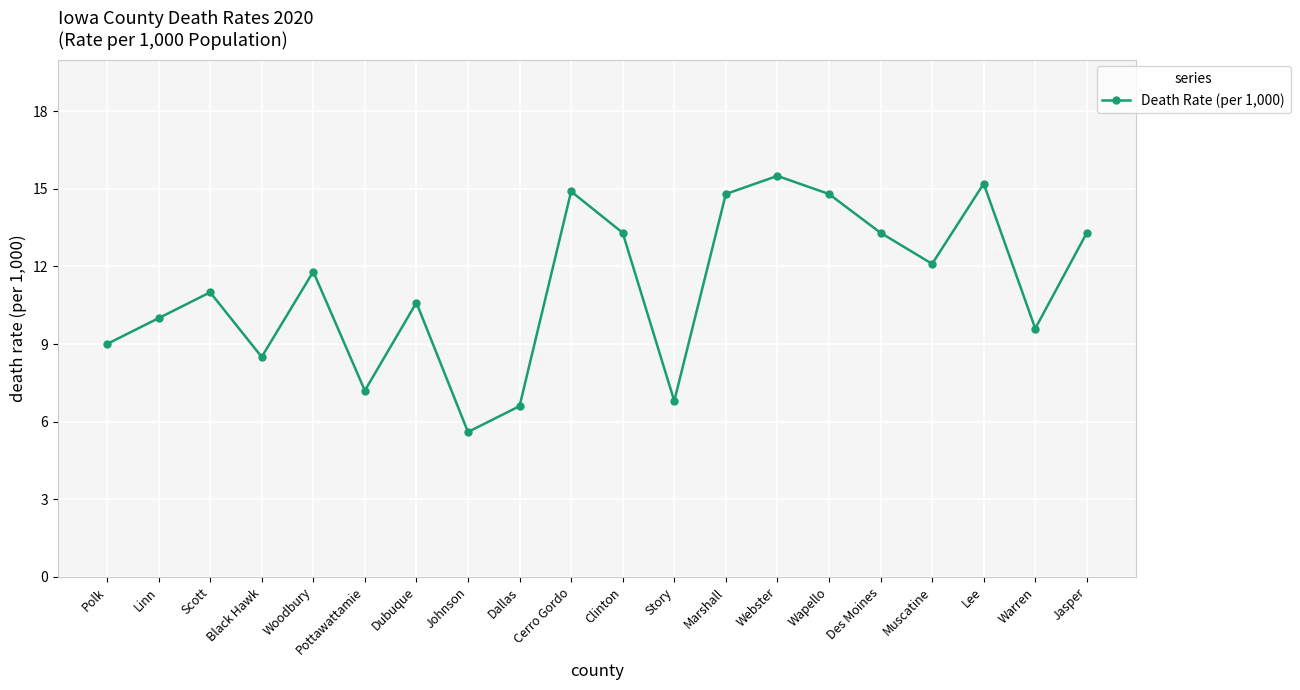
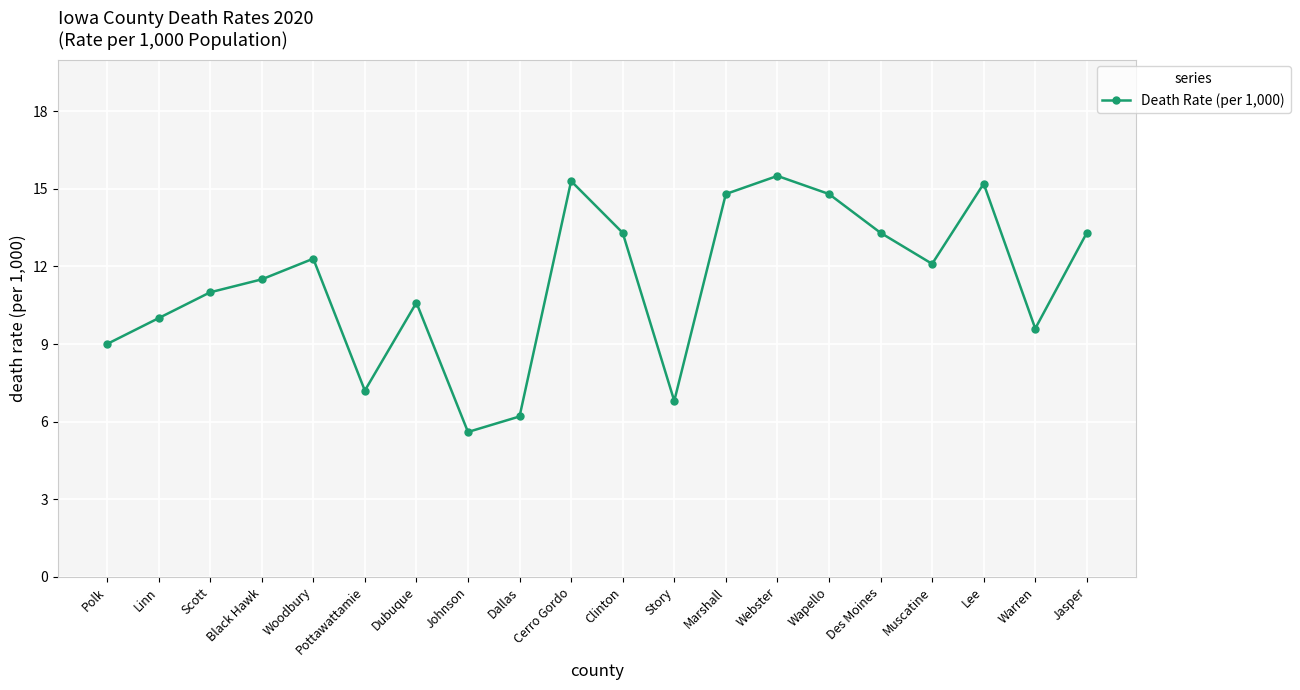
  {
    "Polk": 9.0,
    "Linn": 10.0,
    "Scott": 11.0,
-   "Black Hawk": 8.5,
-   "Woodbury": 11.8,
+   "Black Hawk": 11.5,
+   "Woodbury": 12.3,
    "Pottawattamie": 7.2,
    "Dubuque": 10.6,
    "Johnson": 5.6,
-   "Dallas": 6.6,
-   "Cerro Gordo": 14.9,
+   "Dallas": 6.2,
+   "Cerro Gordo": 15.3,
    "Clinton": 13.3,
    "Story": 6.8,
    "Marshall": 14.8,
    "Webster": 15.5,
    "Wapello": 14.8,
    "Des Moines": 13.3,
    "Muscatine": 12.1,
    "Lee": 15.2,
    "Warren": 9.6,
    "Jasper": 13.3
  }
